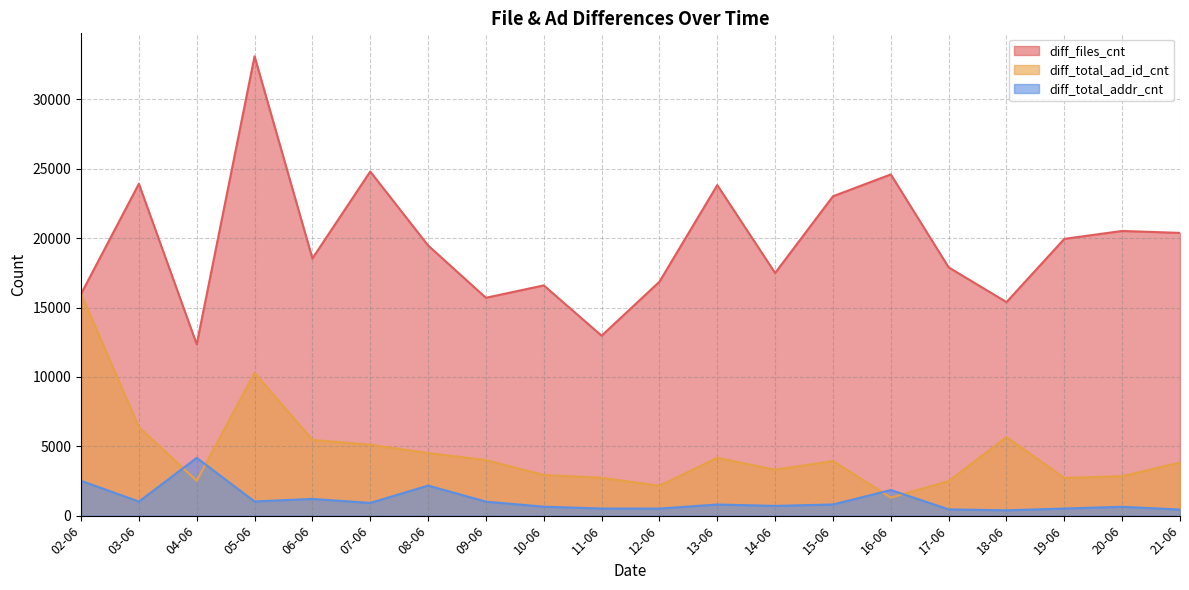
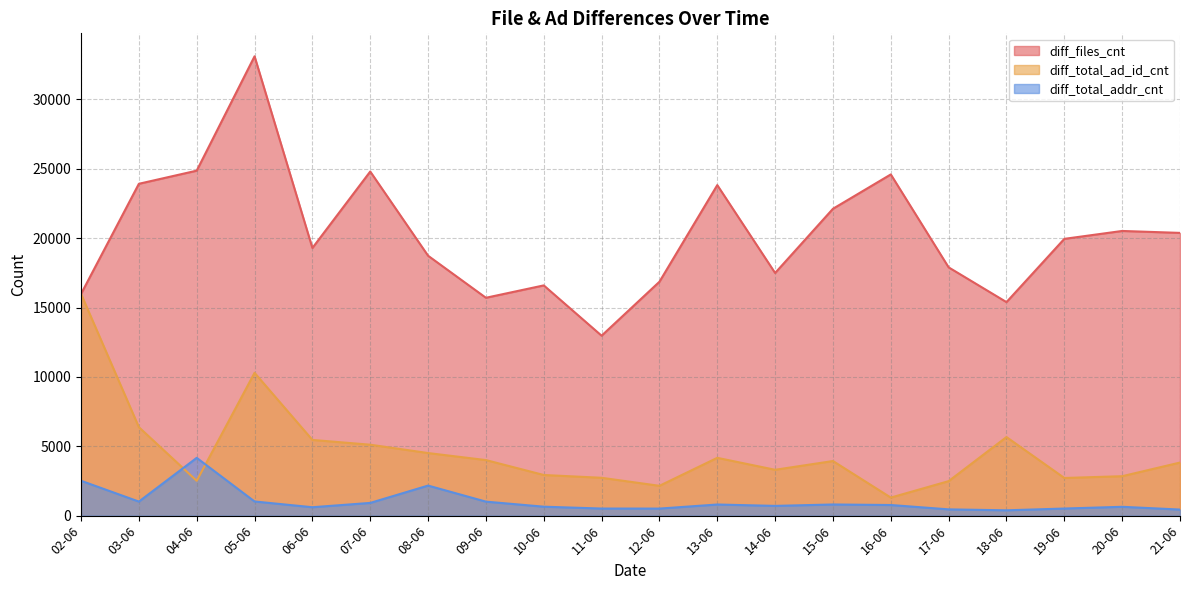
  {
    "diff_files_cnt": {
      "03-06": 23900,
-     "04-06": 12300,
+     "04-06": 24900,
      "05-06": 33100,
-     "06-06": 18500,
+     "06-06": 19300,
      "07-06": 24800,
-     "08-06": 19500,
+     "08-06": 18700,
      "09-06": 15700,
      "10-06": 16600,
      "11-06": 13000,
      "12-06": 16900,
      "13-06": 23800,
      "14-06": 17500,
-     "15-06": 23000,
+     "15-06": 22100,
      "16-06": 24600,
      "17-06": 17900,
      "18-06": 15400,
      "19-06": 19900,
      "20-06": 20500,
      "21-06": 20400
    },
    "diff_total_ad_id_cnt": {
      "03-06": 6400,
      "04-06": 2500,
      "05-06": 10300,
      "06-06": 5500,
      "07-06": 5100,
      "08-06": 4500,
      "09-06": 4000,
      "10-06": 2900,
      "11-06": 2700,
      "12-06": 2100,
      "13-06": 4200,
      "14-06": 3300,
      "15-06": 3900,
      "16-06": 1300,
      "17-06": 2500,
      "18-06": 5700,
      "19-06": 2700,
      "20-06": 2800,
      "21-06": 3800
    },
    "diff_total_addr_cnt": {
      "02-06": 2500,
      "03-06": 1000,
      "04-06": 4200,
      "05-06": 1000,
-     "06-06": 1200,
+     "06-06": 600,
      "07-06": 900,
      "08-06": 2200,
      "09-06": 1000,
      "10-06": 600,
      "11-06": 500,
      "12-06": 500,
      "13-06": 800,
      "14-06": 700,
      "15-06": 800,
-     "16-06": 1800,
+     "16-06": 800,
      "17-06": 500,
      "18-06": 400,
      "19-06": 500,
      "20-06": 600,
      "21-06": 400
    }
  }
